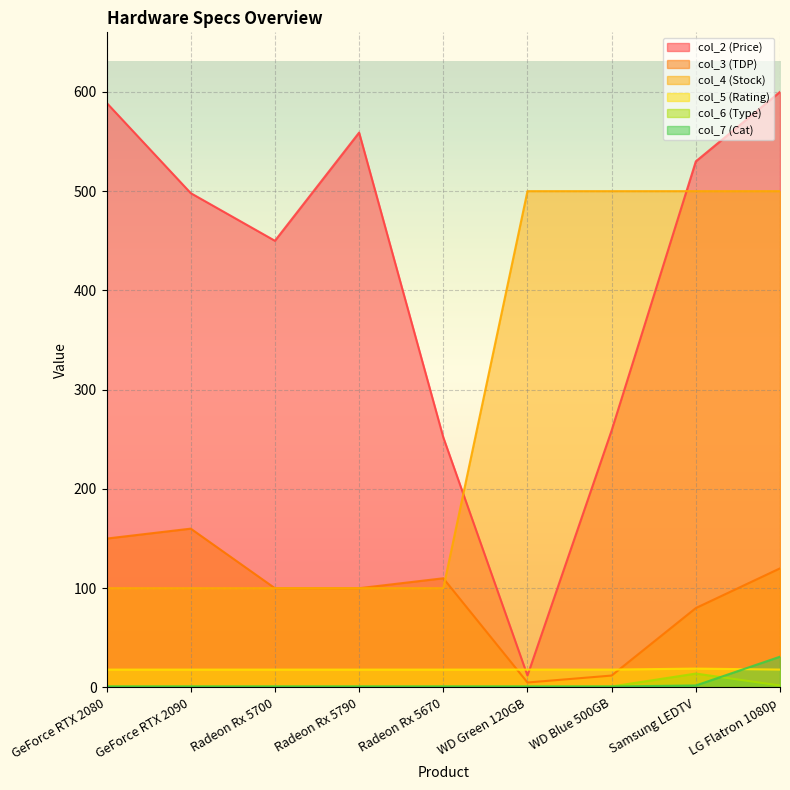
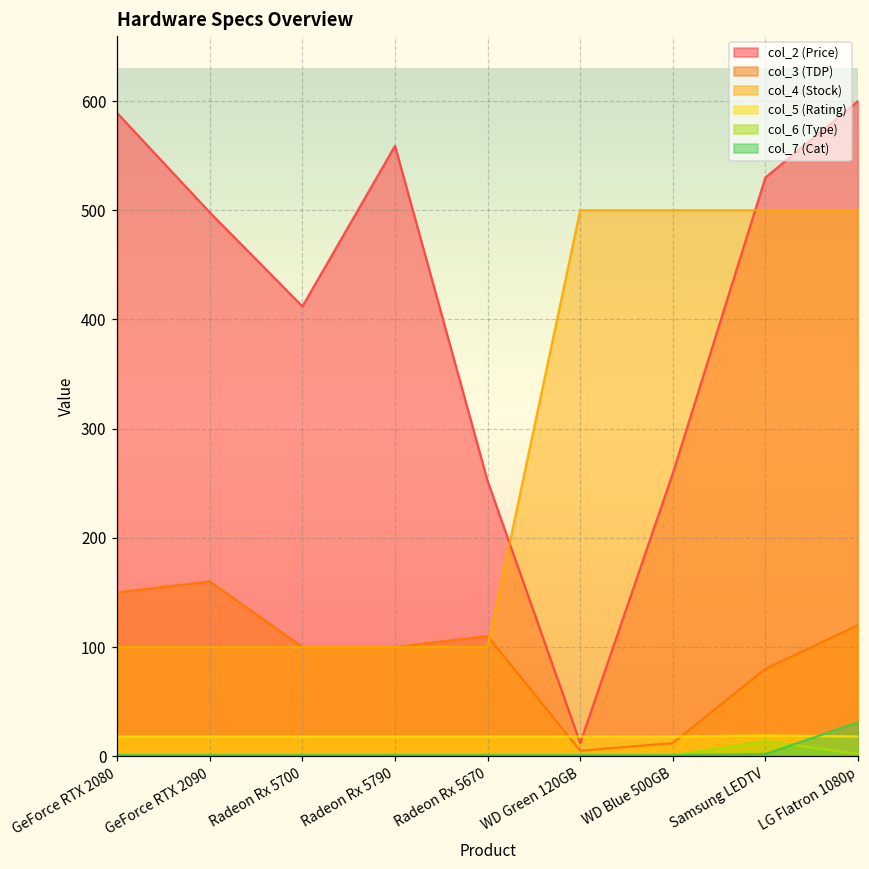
  {
    "col_2 (Price)": {
      "GeForce RTX 2080": 590,
      "GeForce RTX 2090": 500,
-     "Radeon Rx 5700": 450,
+     "Radeon Rx 5700": 410,
      "Radeon Rx 5790": 560,
      "Radeon Rx 5670": 250,
      "WD Green 120GB": 10,
      "WD Blue 500GB": 260,
      "Samsung LEDTV": 530,
      "LG Flatron 1080p": 600
    },
    "col_6 (Type)": {
      "Samsung LEDTV": 10,
      "LG Flatron 1080p": 0
    },
    "col_7 (Cat)": {
      "Samsung LEDTV": 0,
      "LG Flatron 1080p": 30
    }
  }
